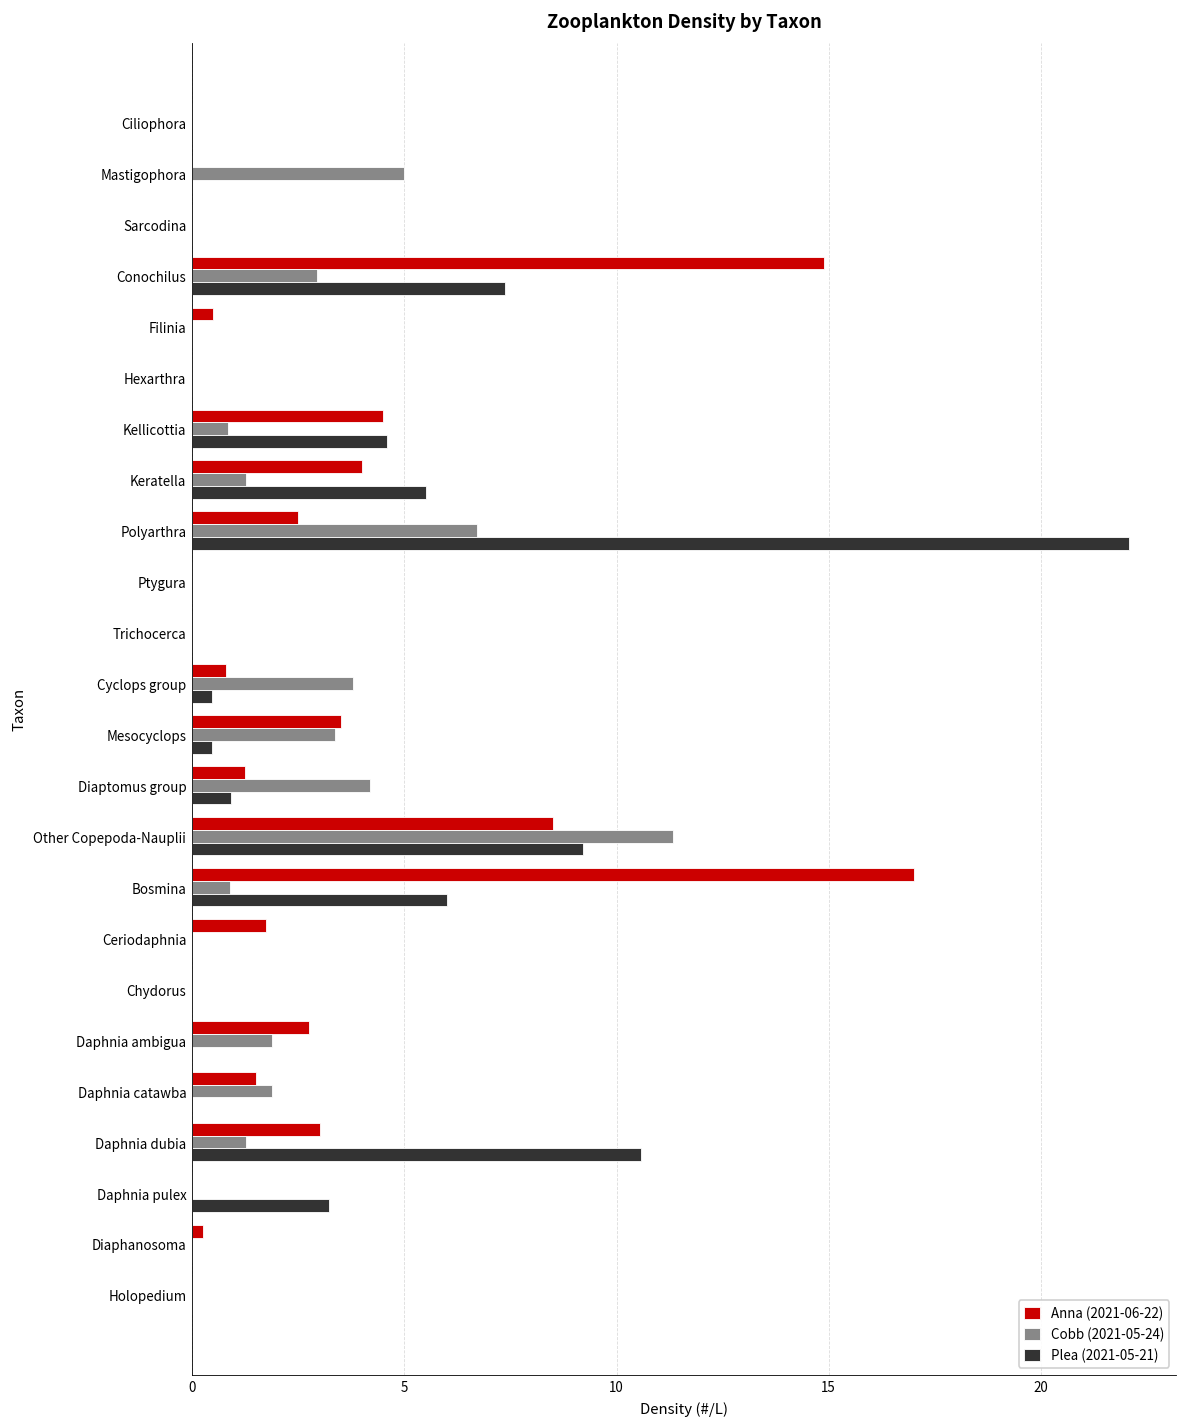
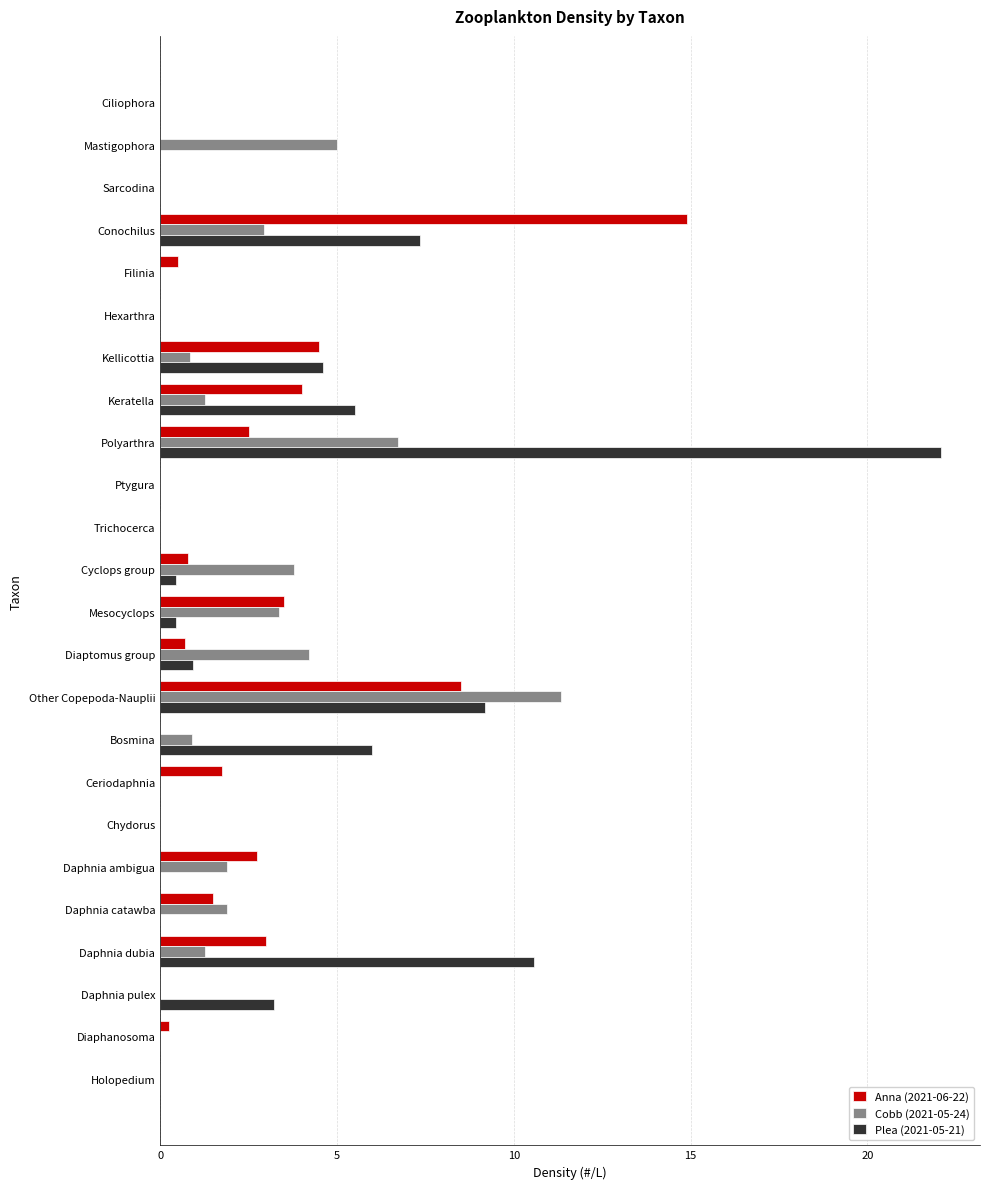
  {
    "Anna (2021-06-22)": {
      "Ciliophora": 0.0,
      "Mastigophora": 0.0,
      "Sarcodina": 0.0,
      "Conochilus": 14.9,
      "Filinia": 0.5,
      "Hexarthra": 0.0,
      "Kellicottia": 4.5,
      "Keratella": 4.0,
      "Polyarthra": 2.5,
      "Ptygura": 0.0,
      "Trichocerca": 0.0,
      "Cyclops group": 0.8,
      "Mesocyclops": 3.5,
-     "Diaptomus group": 1.3,
+     "Diaptomus group": 0.7,
      "Other Copepoda-Nauplii": 8.5,
-     "Bosmina": 17,
+     "Bosmina": 0,
      "Ceriodaphnia": 1.8,
      "Chydorus": 0.0,
      "Daphnia ambigua": 2.8,
      "Daphnia catawba": 1.5,
      "Daphnia dubia": 3.0,
      "Daphnia pulex": 0.0,
      "Diaphanosoma": 0.3,
      "Holopedium": 0.0
    },
    "Cobb (2021-05-24)": {
      "Ciliophora": 0.0,
      "Mastigophora": 5.0,
      "Sarcodina": 0.0,
      "Conochilus": 2.9,
      "Filinia": 0.0,
      "Hexarthra": 0.0,
      "Kellicottia": 0.8,
      "Keratella": 1.3,
      "Polyarthra": 6.7,
      "Ptygura": 0.0,
      "Trichocerca": 0.0,
      "Cyclops group": 3.8,
      "Mesocyclops": 3.4,
      "Diaptomus group": 4.2,
      "Other Copepoda-Nauplii": 11.3,
      "Bosmina": 0.9,
      "Ceriodaphnia": 0.0,
      "Chydorus": 0.0,
      "Daphnia ambigua": 1.9,
      "Daphnia catawba": 1.9,
      "Daphnia dubia": 1.3,
      "Daphnia pulex": 0.0,
      "Diaphanosoma": 0.0,
      "Holopedium": 0.0
    },
    "Plea (2021-05-21)": {
      "Ciliophora": 0.0,
      "Mastigophora": 0.0,
      "Sarcodina": 0.0,
      "Conochilus": 7.4,
      "Filinia": 0.0,
      "Hexarthra": 0.0,
      "Kellicottia": 4.6,
      "Keratella": 5.5,
      "Polyarthra": 22.1,
      "Ptygura": 0.0,
      "Trichocerca": 0.0,
      "Cyclops group": 0.5,
      "Mesocyclops": 0.5,
      "Diaptomus group": 0.9,
      "Other Copepoda-Nauplii": 9.2,
      "Bosmina": 6.0,
      "Ceriodaphnia": 0.0,
      "Chydorus": 0.0,
      "Daphnia ambigua": 0.0,
      "Daphnia catawba": 0.0,
      "Daphnia dubia": 10.6,
      "Daphnia pulex": 3.2,
      "Diaphanosoma": 0.0,
      "Holopedium": 0.0
    }
  }
